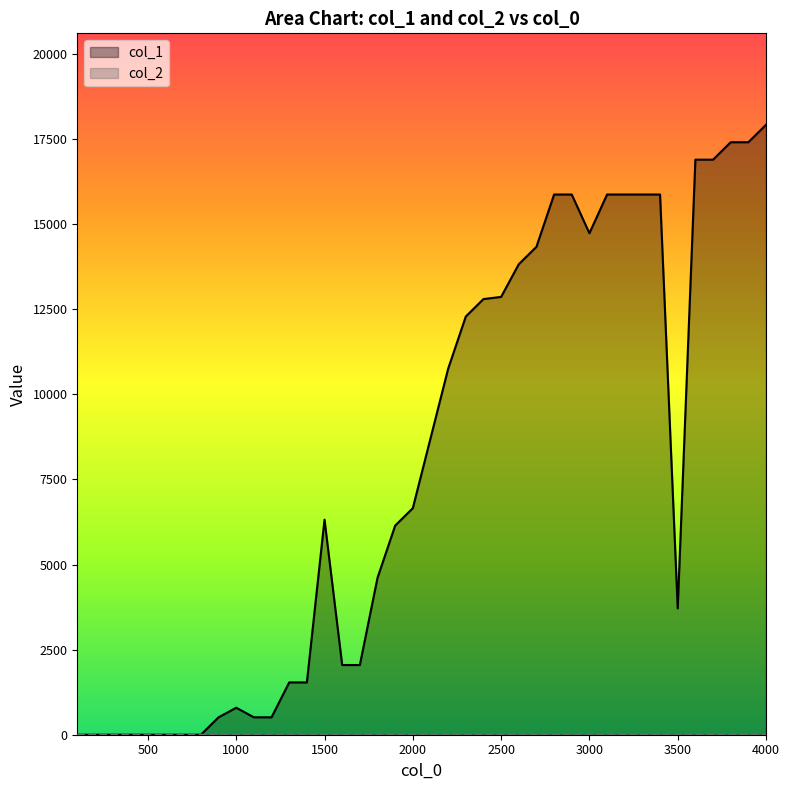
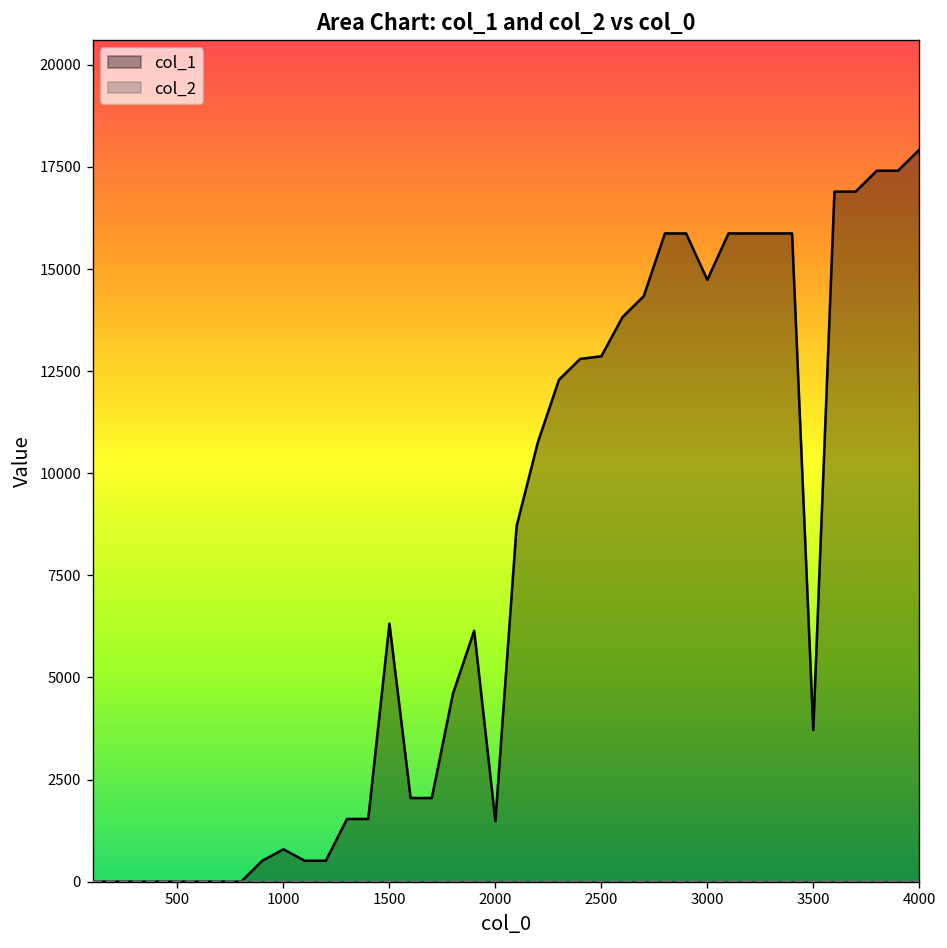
  {
    "col_1": {
      "1000": 800,
      "1500": 6300,
-     "2000": 6700,
+     "2000": 1500,
      "2500": 12900,
      "3000": 14700,
      "3500": 3700,
      "4000": 17900
    },
    "col_2": {
      "1000": 0,
      "1500": 0,
      "2000": 0,
      "2500": 0,
      "3000": 0,
      "3500": 0,
      "4000": 0
    }
  }
